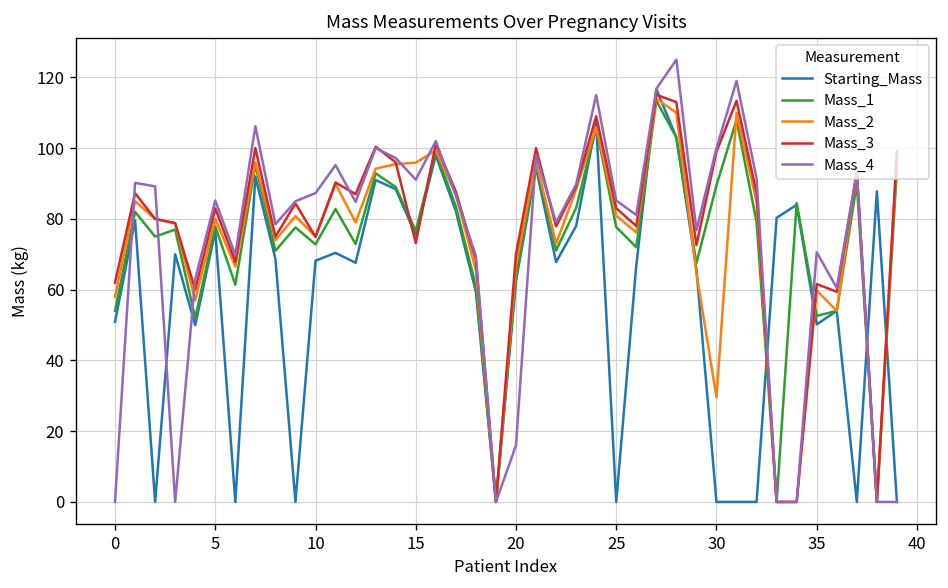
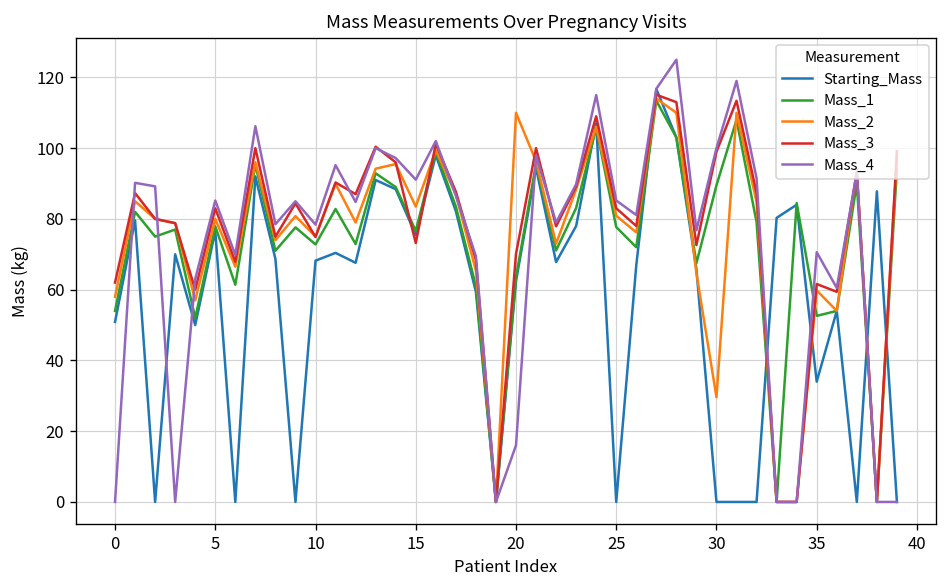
  {
    "Starting_Mass": {
      "0": 51,
      "5": 77,
      "10": 68,
      "15": 76,
      "20": 62,
      "25": 0,
      "30": 0,
-     "35": 50
+     "35": 34
    },
    "Mass_1": {
      "0": 54,
      "5": 78,
      "10": 73,
      "15": 77,
      "20": 64,
      "25": 78,
      "30": 90,
      "35": 53
    },
    "Mass_2": {
      "0": 58,
      "5": 80,
-     "15": 96,
-     "20": 67,
+     "15": 84,
+     "20": 110,
      "25": 81,
      "30": 30,
      "35": 60
    },
    "Mass_3": {
      "0": 62,
      "5": 83,
      "15": 73,
      "20": 70,
      "25": 83,
      "30": 99,
      "35": 62
    },
    "Mass_4": {
      "0": 0,
      "5": 85,
-     "10": 87,
+     "10": 78,
      "15": 91,
      "20": 16,
      "25": 85,
      "30": 100,
      "35": 71
    }
  }
